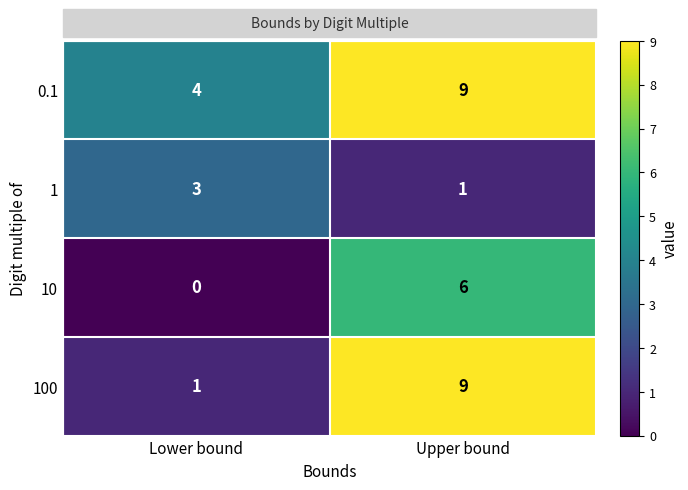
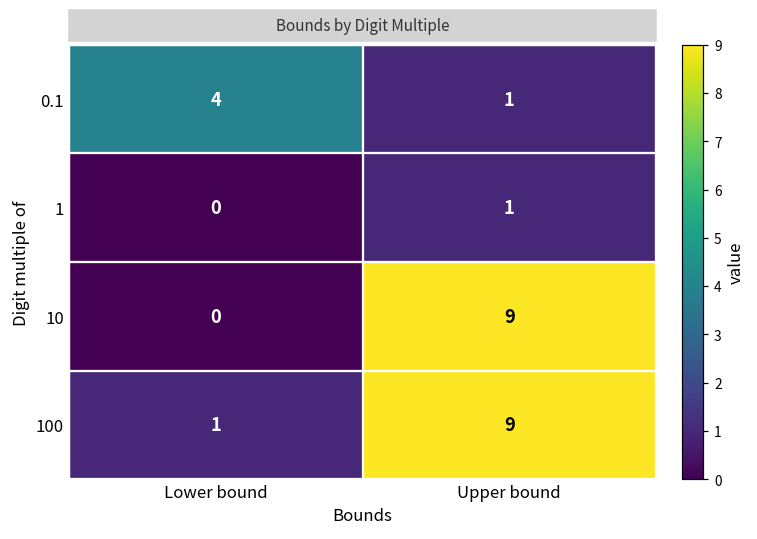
  {
    "0.1": {
      "Lower bound": 4,
-     "Upper bound": 9
+     "Upper bound": 1
    },
    "1": {
-     "Lower bound": 3,
+     "Lower bound": 0,
      "Upper bound": 1
    },
    "10": {
      "Lower bound": 0,
-     "Upper bound": 6
+     "Upper bound": 9
    },
    "100": {
      "Lower bound": 1,
      "Upper bound": 9
    }
  }
